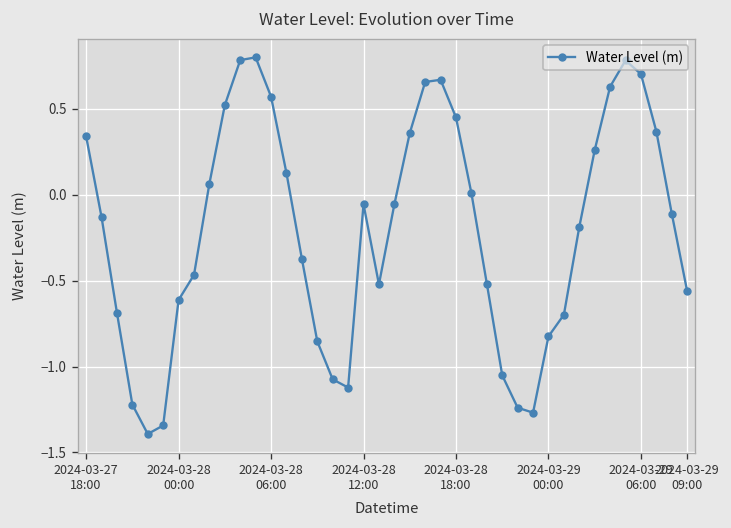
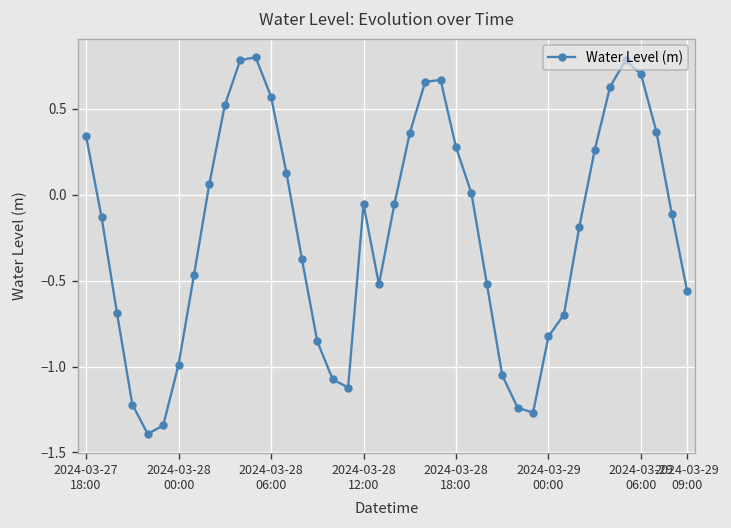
  {
    "2024-03-27 18:00": 0.34,
-   "2024-03-28 00:00": -0.61,
+   "2024-03-28 00:00": -0.99,
    "2024-03-28 06:00": 0.57,
    "2024-03-28 12:00": -0.05,
-   "2024-03-28 18:00": 0.45,
+   "2024-03-28 18:00": 0.28,
    "2024-03-29 00:00": -0.82
  }
